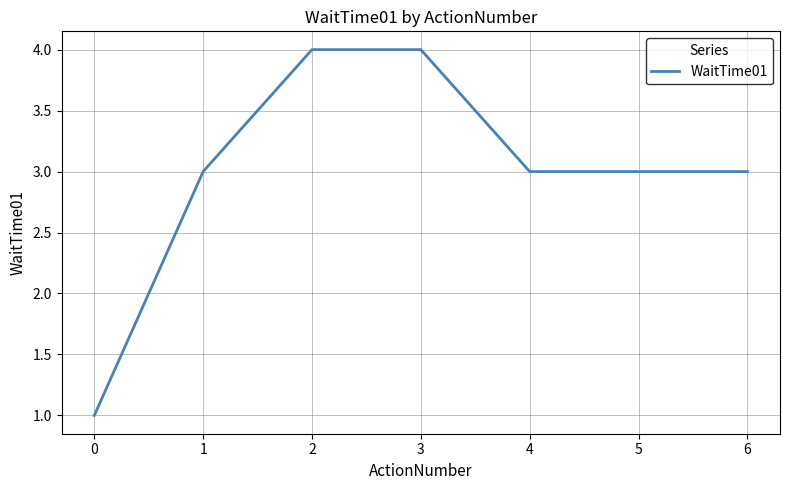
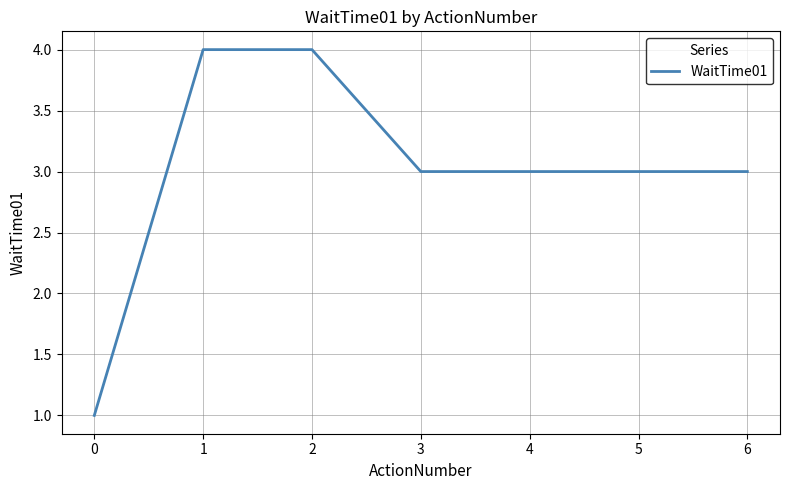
  {
    "0": 1,
-   "1": 3,
+   "1": 4,
    "2": 4,
-   "3": 4,
+   "3": 3,
    "4": 3,
    "5": 3,
    "6": 3
  }
